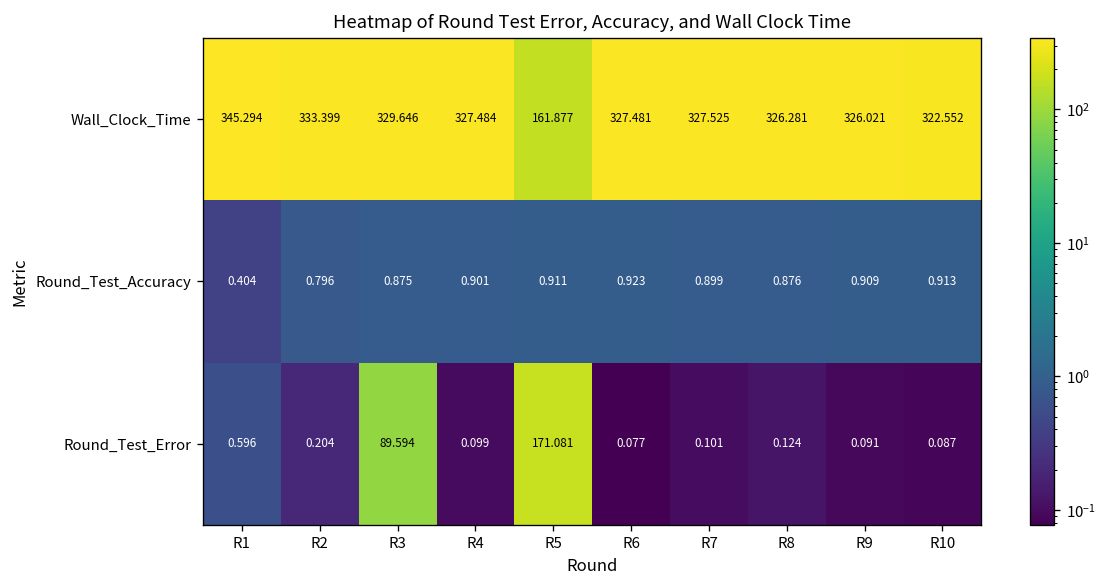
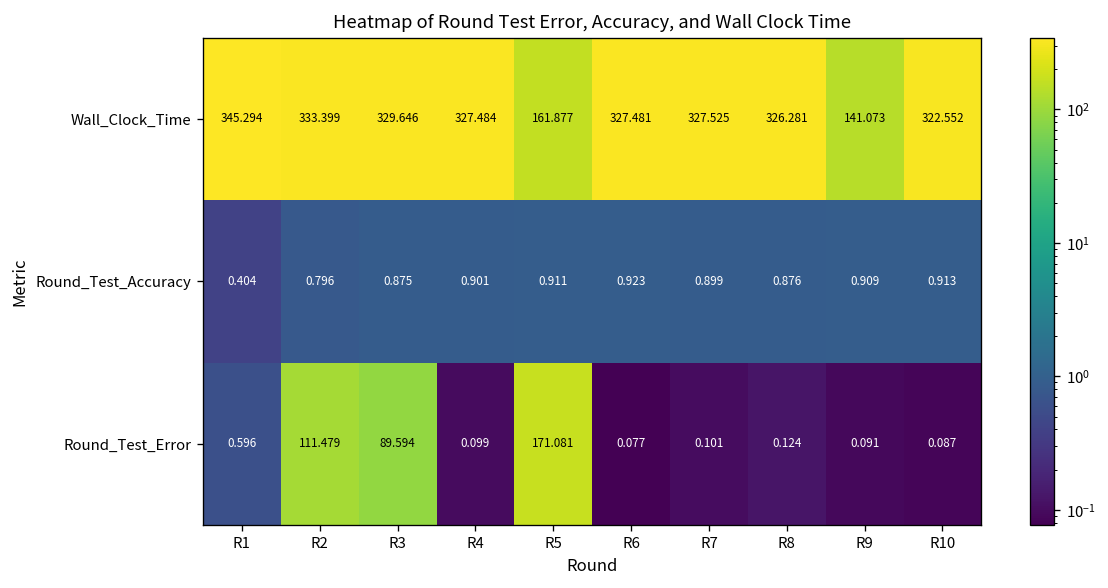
  {
    "Wall_Clock_Time": {
      "R1": 345.294,
      "R2": 333.399,
      "R3": 329.646,
      "R4": 327.484,
      "R5": 161.877,
      "R6": 327.481,
      "R7": 327.525,
      "R8": 326.281,
-     "R9": 326.021,
+     "R9": 141.073,
      "R10": 322.552
    },
    "Round_Test_Accuracy": {
      "R1": 0.404,
      "R2": 0.796,
      "R3": 0.875,
      "R4": 0.901,
      "R5": 0.911,
      "R6": 0.923,
      "R7": 0.899,
      "R8": 0.876,
      "R9": 0.909,
      "R10": 0.913
    },
    "Round_Test_Error": {
      "R1": 0.596,
-     "R2": 0.204,
+     "R2": 111.479,
      "R3": 89.594,
      "R4": 0.099,
      "R5": 171.081,
      "R6": 0.077,
      "R7": 0.101,
      "R8": 0.124,
      "R9": 0.091,
      "R10": 0.087
    }
  }
